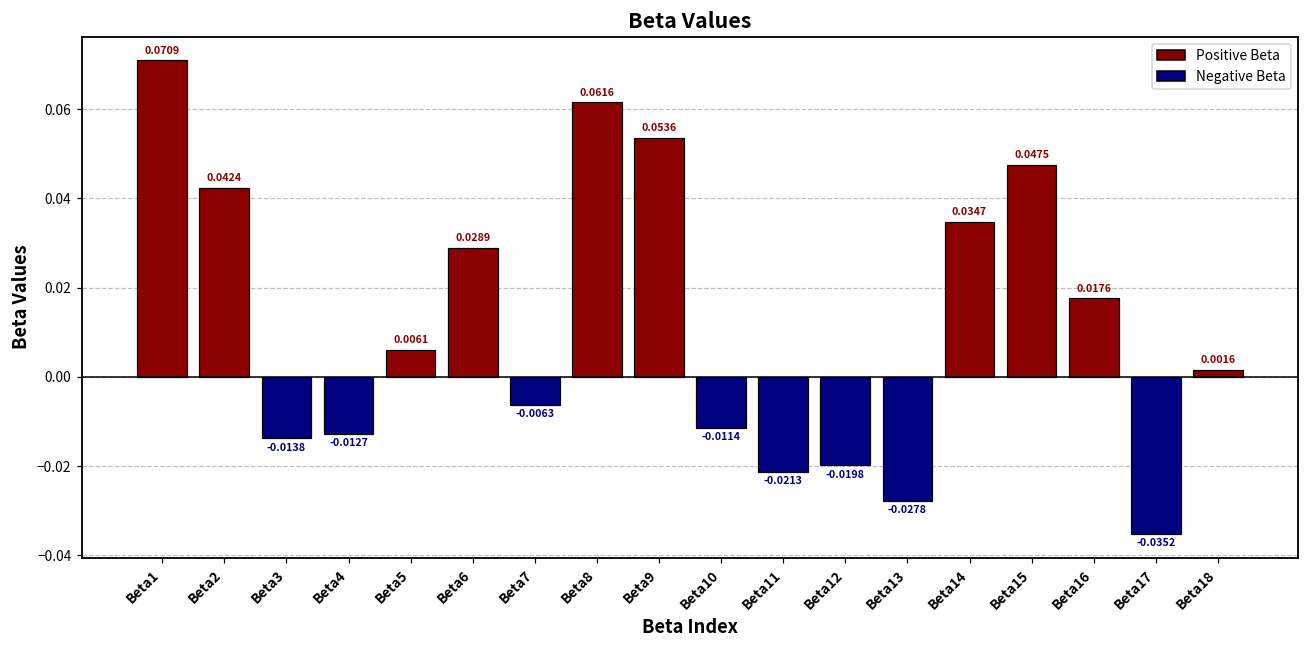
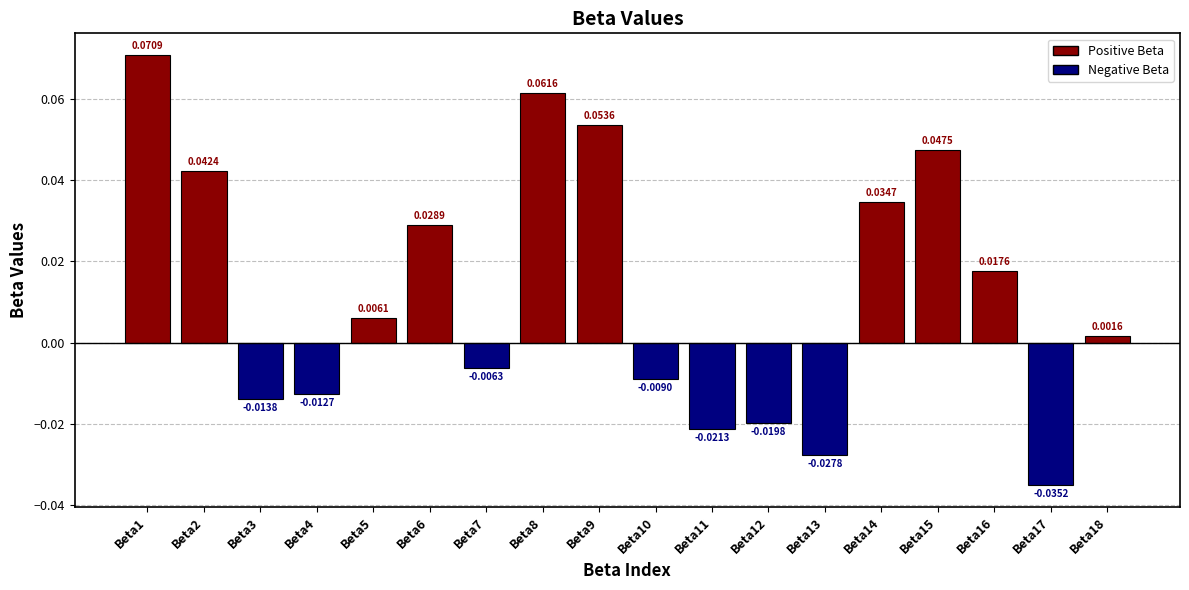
  {
    "Beta1": 0.0709,
    "Beta2": 0.0424,
    "Beta3": -0.0138,
    "Beta4": -0.0127,
    "Beta5": 0.0061,
    "Beta6": 0.0289,
    "Beta7": -0.0063,
    "Beta8": 0.0616,
    "Beta9": 0.0536,
-   "Beta10": -0.0114,
+   "Beta10": -0.0090,
    "Beta11": -0.0213,
    "Beta12": -0.0198,
    "Beta13": -0.0278,
    "Beta14": 0.0347,
    "Beta15": 0.0475,
    "Beta16": 0.0176,
    "Beta17": -0.0352,
    "Beta18": 0.0016
  }
